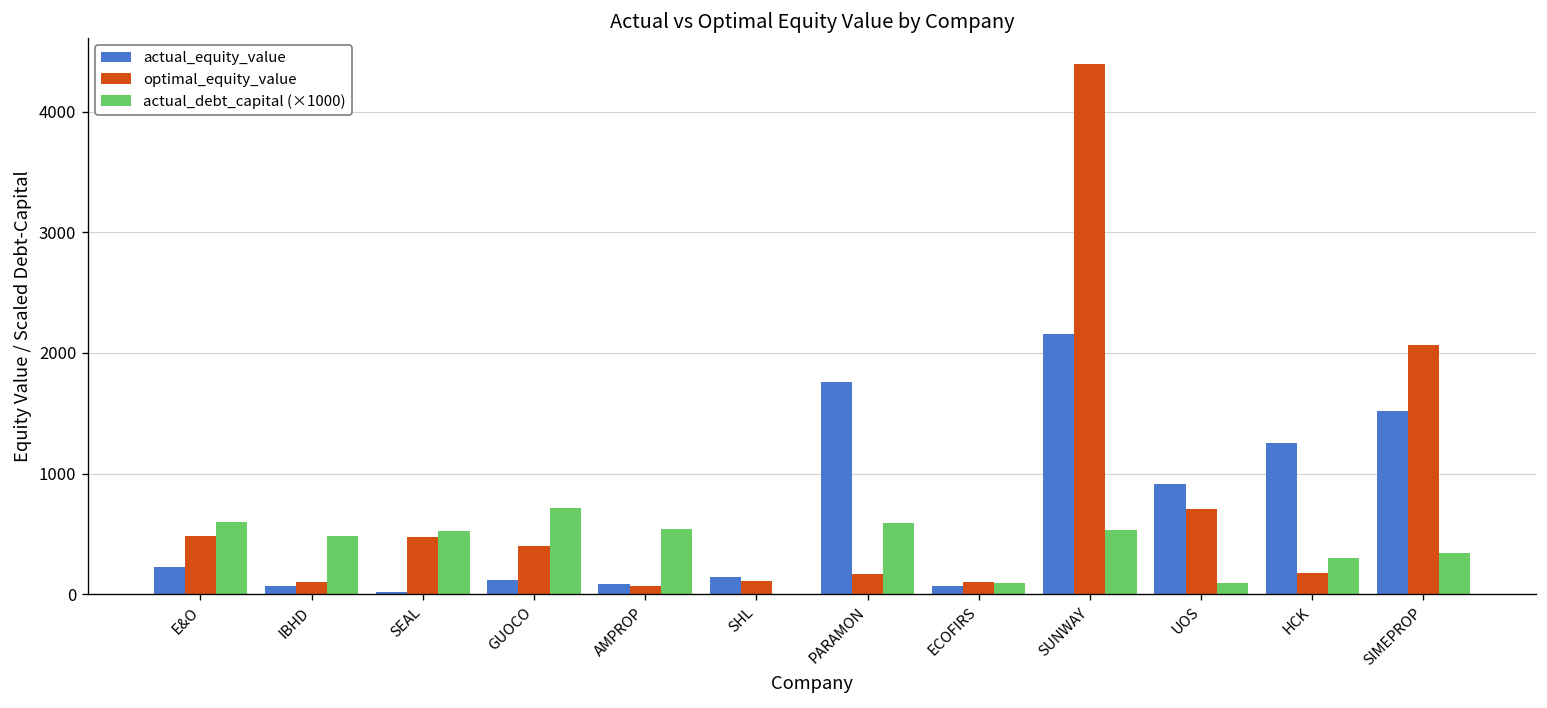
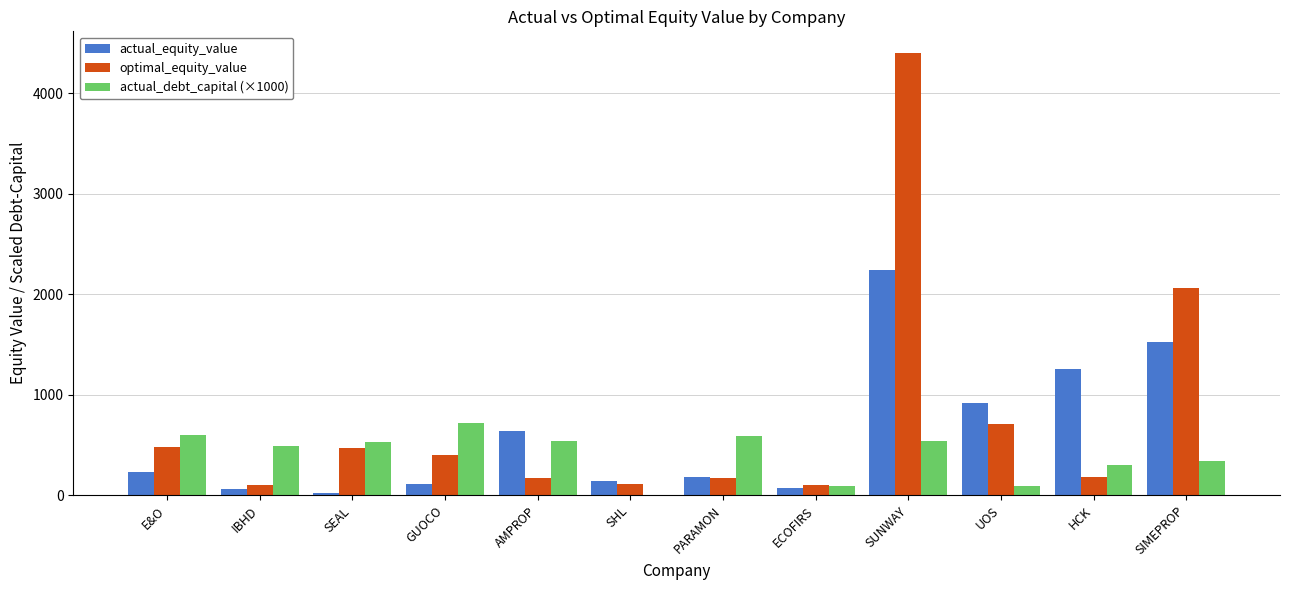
  {
    "actual_equity_value": {
      "E&O": 230,
      "IBHD": 60,
      "GUOCO": 110,
-     "AMPROP": 80,
+     "AMPROP": 640,
      "SHL": 140,
-     "PARAMON": 1760,
+     "PARAMON": 180,
      "ECOFIRS": 70,
-     "SUNWAY": 2160,
+     "SUNWAY": 2240,
      "UOS": 920,
      "HCK": 1250,
      "SIMEPROP": 1520
    },
    "optimal_equity_value": {
      "E&O": 480,
      "IBHD": 100,
      "SEAL": 470,
      "GUOCO": 400,
-     "AMPROP": 70,
+     "AMPROP": 170,
      "SHL": 110,
      "PARAMON": 170,
      "ECOFIRS": 100,
      "SUNWAY": 4390,
      "UOS": 710,
      "HCK": 180,
      "SIMEPROP": 2060
    },
    "actual_debt_capital (×1000)": {
      "E&O": 600,
      "IBHD": 490,
      "SEAL": 530,
      "GUOCO": 720,
      "AMPROP": 540,
      "PARAMON": 590,
      "ECOFIRS": 90,
      "SUNWAY": 540,
      "UOS": 90,
      "HCK": 300,
      "SIMEPROP": 340
    }
  }
